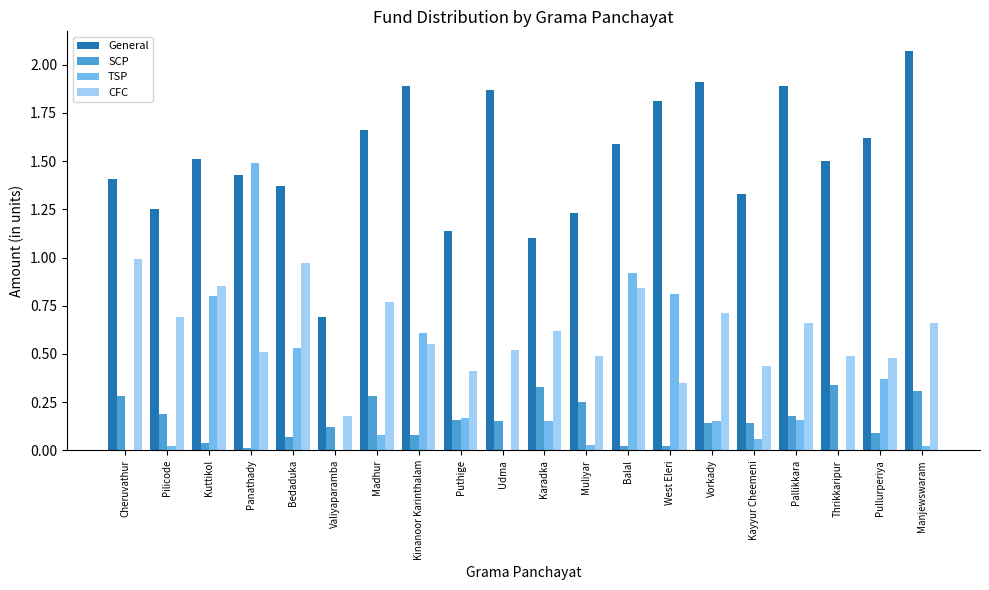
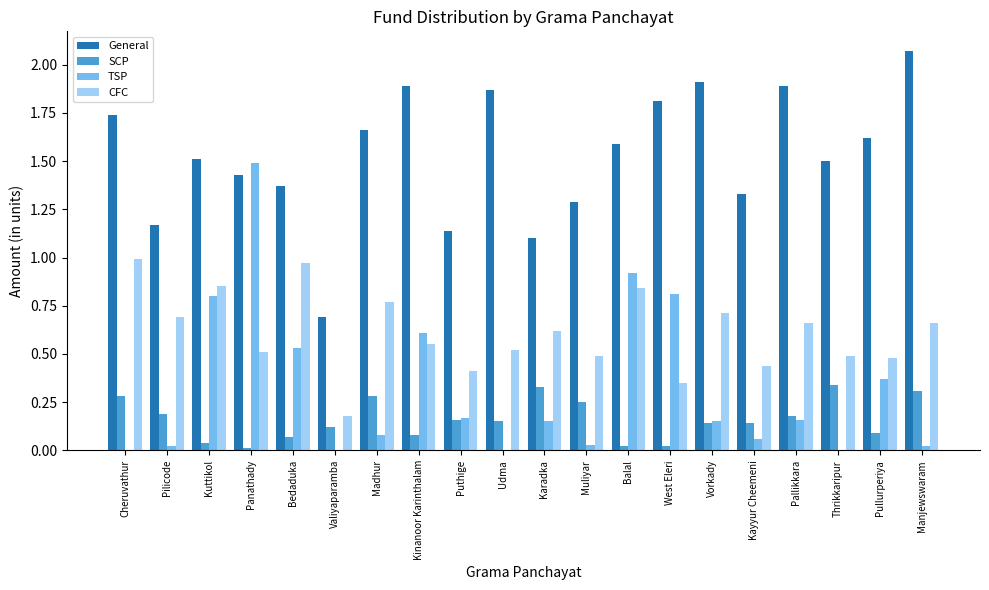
  {
    "General": {
-     "Cheruvathur": 1.41,
-     "Pilicode": 1.25,
+     "Cheruvathur": 1.74,
+     "Pilicode": 1.17,
      "Kuttikol": 1.51,
      "Panathady": 1.43,
      "Bedaduka": 1.37,
      "Valiyaparamba": 0.69,
      "Madhur": 1.66,
      "Kinanoor Karinthalam": 1.89,
      "Puthige": 1.14,
      "Udma": 1.87,
      "Karadka": 1.10,
-     "Muliyar": 1.23,
+     "Muliyar": 1.29,
      "Balal": 1.59,
      "West Eleri": 1.81,
      "Vorkady": 1.91,
      "Kayyur Cheemeni": 1.33,
      "Pallikkara": 1.89,
      "Thrikkaripur": 1.50,
      "Pullurperiya": 1.62,
      "Manjewswaram": 2.07
    }
  }
